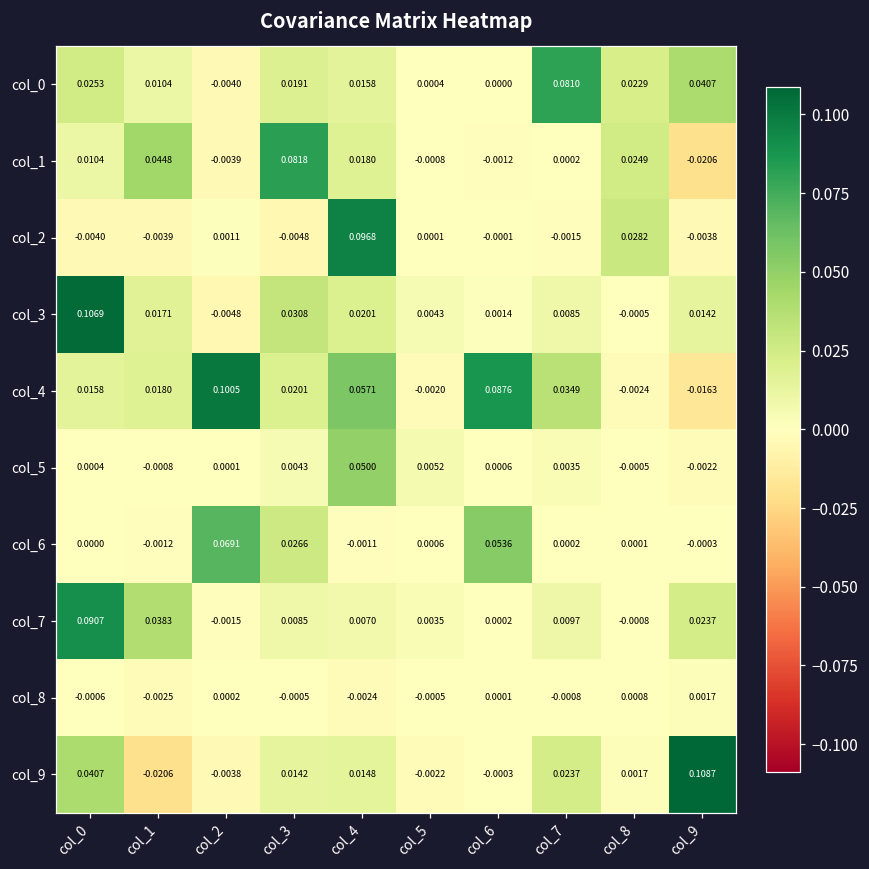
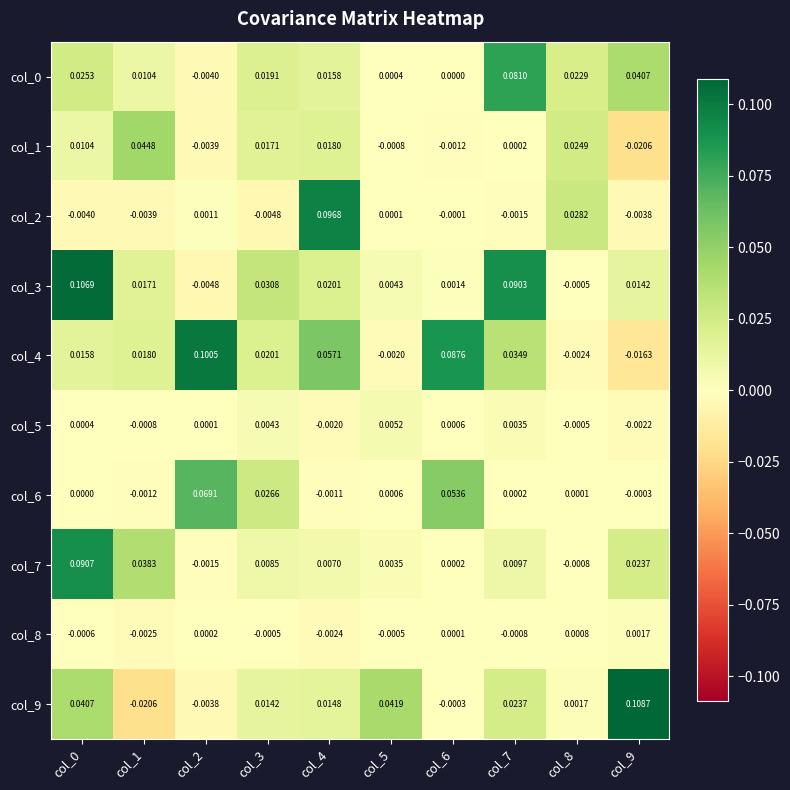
  {
    "col_0": {
      "col_0": 0.0253,
      "col_1": 0.0104,
      "col_2": -0.0040,
      "col_3": 0.0191,
      "col_4": 0.0158,
      "col_5": 0.0004,
      "col_6": 0.0000,
      "col_7": 0.0810,
      "col_8": 0.0229,
      "col_9": 0.0407
    },
    "col_1": {
      "col_0": 0.0104,
      "col_1": 0.0448,
      "col_2": -0.0039,
-     "col_3": 0.0818,
+     "col_3": 0.0171,
      "col_4": 0.0180,
      "col_5": -0.0008,
      "col_6": -0.0012,
      "col_7": 0.0002,
      "col_8": 0.0249,
      "col_9": -0.0206
    },
    "col_2": {
      "col_0": -0.0040,
      "col_1": -0.0039,
      "col_2": 0.0011,
      "col_3": -0.0048,
      "col_4": 0.0968,
      "col_5": 0.0001,
      "col_6": -0.0001,
      "col_7": -0.0015,
      "col_8": 0.0282,
      "col_9": -0.0038
    },
    "col_3": {
      "col_0": 0.1069,
      "col_1": 0.0171,
      "col_2": -0.0048,
      "col_3": 0.0308,
      "col_4": 0.0201,
      "col_5": 0.0043,
      "col_6": 0.0014,
-     "col_7": 0.0085,
+     "col_7": 0.0903,
      "col_8": -0.0005,
      "col_9": 0.0142
    },
    "col_4": {
      "col_0": 0.0158,
      "col_1": 0.0180,
      "col_2": 0.1005,
      "col_3": 0.0201,
      "col_4": 0.0571,
      "col_5": -0.0020,
      "col_6": 0.0876,
      "col_7": 0.0349,
      "col_8": -0.0024,
      "col_9": -0.0163
    },
    "col_5": {
      "col_0": 0.0004,
      "col_1": -0.0008,
      "col_2": 0.0001,
      "col_3": 0.0043,
-     "col_4": 0.0500,
+     "col_4": -0.0020,
      "col_5": 0.0052,
      "col_6": 0.0006,
      "col_7": 0.0035,
      "col_8": -0.0005,
      "col_9": -0.0022
    },
    "col_6": {
      "col_0": 0.0000,
      "col_1": -0.0012,
      "col_2": 0.0691,
      "col_3": 0.0266,
      "col_4": -0.0011,
      "col_5": 0.0006,
      "col_6": 0.0536,
      "col_7": 0.0002,
      "col_8": 0.0001,
      "col_9": -0.0003
    },
    "col_7": {
      "col_0": 0.0907,
      "col_1": 0.0383,
      "col_2": -0.0015,
      "col_3": 0.0085,
      "col_4": 0.0070,
      "col_5": 0.0035,
      "col_6": 0.0002,
      "col_7": 0.0097,
      "col_8": -0.0008,
      "col_9": 0.0237
    },
    "col_8": {
      "col_0": -0.0006,
      "col_1": -0.0025,
      "col_2": 0.0002,
      "col_3": -0.0005,
      "col_4": -0.0024,
      "col_5": -0.0005,
      "col_6": 0.0001,
      "col_7": -0.0008,
      "col_8": 0.0008,
      "col_9": 0.0017
    },
    "col_9": {
      "col_0": 0.0407,
      "col_1": -0.0206,
      "col_2": -0.0038,
      "col_3": 0.0142,
      "col_4": 0.0148,
-     "col_5": -0.0022,
+     "col_5": 0.0419,
      "col_6": -0.0003,
      "col_7": 0.0237,
      "col_8": 0.0017,
      "col_9": 0.1087
    }
  }
